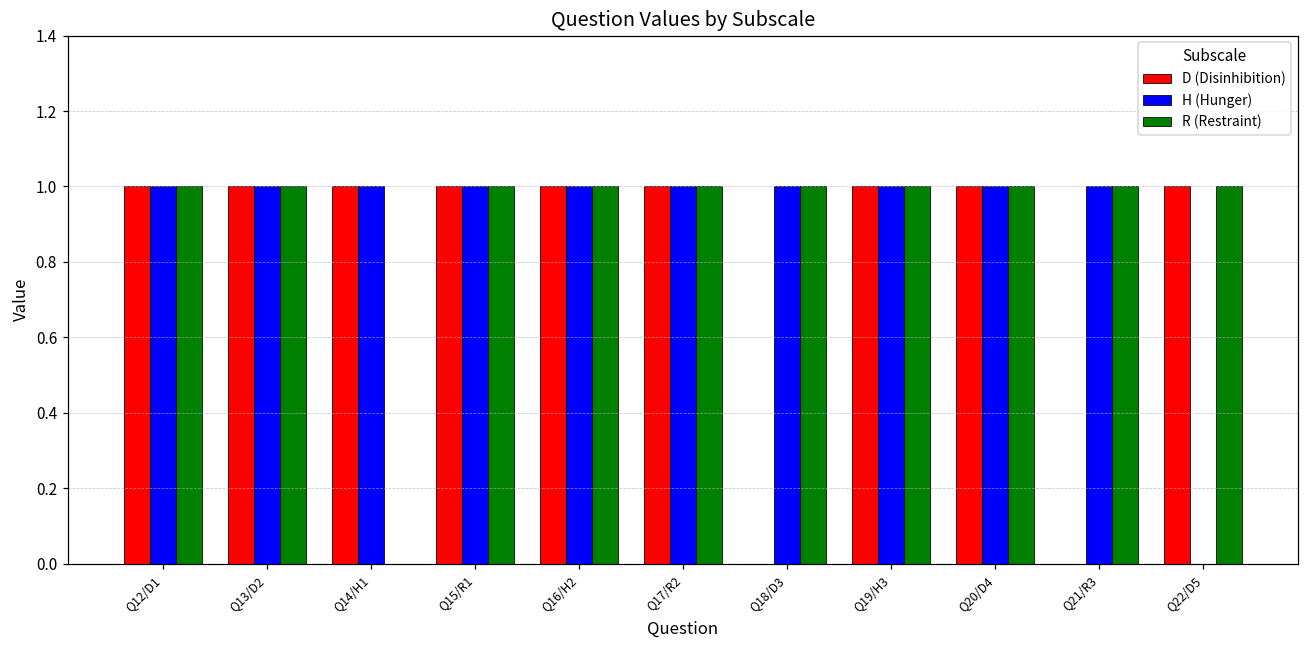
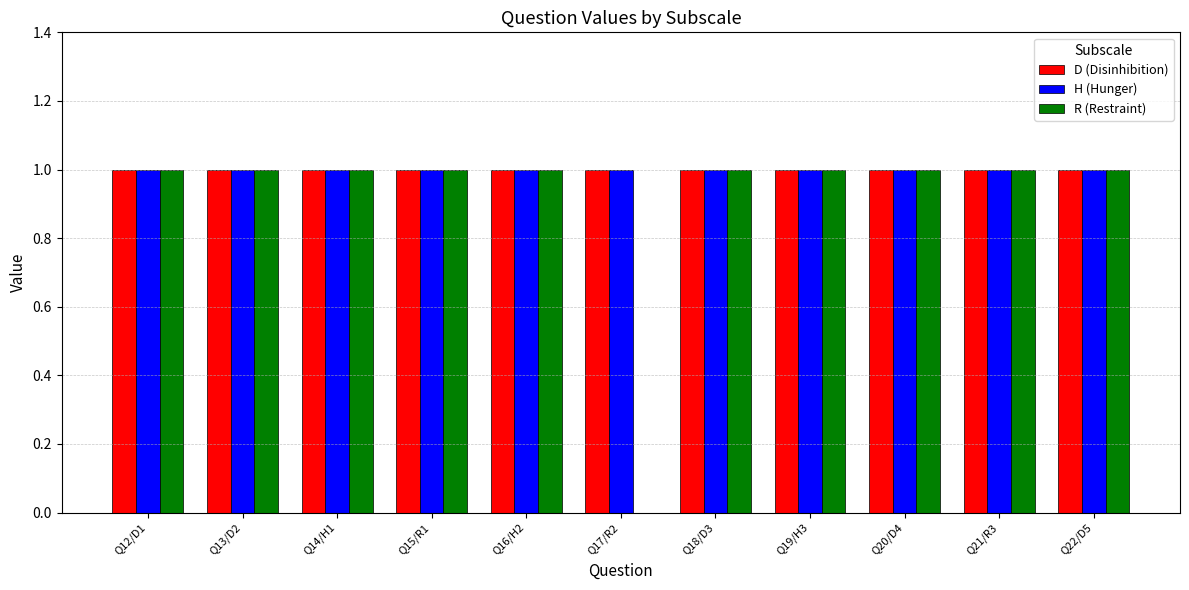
  {
    "D (Disinhibition)": {
      "Q12/D1": 1,
      "Q13/D2": 1,
      "Q14/H1": 1,
      "Q15/R1": 1,
      "Q16/H2": 1,
      "Q17/R2": 1,
-     "Q18/D3": 0,
+     "Q18/D3": 1,
      "Q19/H3": 1,
      "Q20/D4": 1,
-     "Q21/R3": 0,
+     "Q21/R3": 1,
      "Q22/D5": 1
    },
    "H (Hunger)": {
      "Q12/D1": 1,
      "Q13/D2": 1,
      "Q14/H1": 1,
      "Q15/R1": 1,
      "Q16/H2": 1,
      "Q17/R2": 1,
      "Q18/D3": 1,
      "Q19/H3": 1,
      "Q20/D4": 1,
      "Q21/R3": 1,
-     "Q22/D5": 0
+     "Q22/D5": 1
    },
    "R (Restraint)": {
      "Q12/D1": 1,
      "Q13/D2": 1,
-     "Q14/H1": 0,
+     "Q14/H1": 1,
      "Q15/R1": 1,
      "Q16/H2": 1,
-     "Q17/R2": 1,
+     "Q17/R2": 0,
      "Q18/D3": 1,
      "Q19/H3": 1,
      "Q20/D4": 1,
      "Q21/R3": 1,
      "Q22/D5": 1
    }
  }
